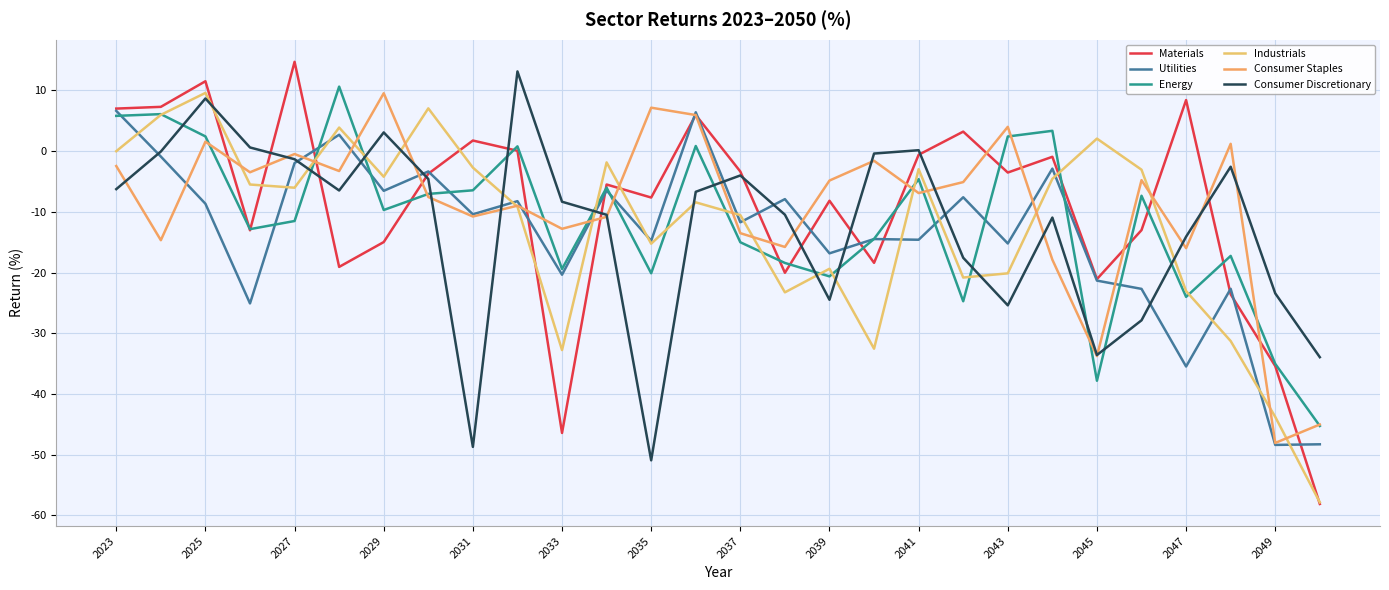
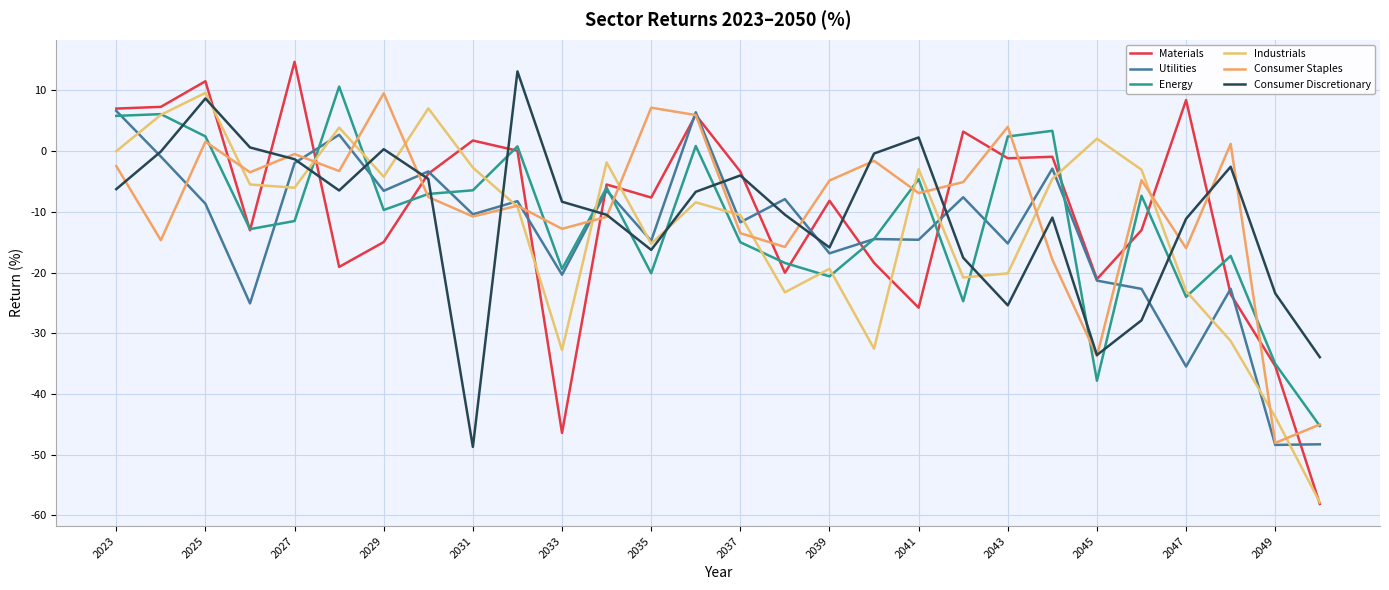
  {
    "Materials": {
      "2025": 12,
      "2027": 15,
      "2029": -15,
      "2031": 2,
      "2033": -46,
      "2035": -8,
      "2037": -3,
      "2039": -8,
-     "2041": -1,
-     "2043": -4,
+     "2041": -26,
+     "2043": -1,
      "2047": 8
    },
    "Consumer Discretionary": {
      "2023": -6,
      "2025": 9,
      "2027": -1,
-     "2029": 3,
+     "2029": 0,
      "2031": -49,
      "2033": -8,
-     "2035": -51,
+     "2035": -16,
      "2037": -4,
-     "2039": -24,
-     "2041": 0,
+     "2039": -16,
+     "2041": 2,
      "2043": -25,
-     "2047": -14,
+     "2047": -11,
      "2049": -23
    }
  }
